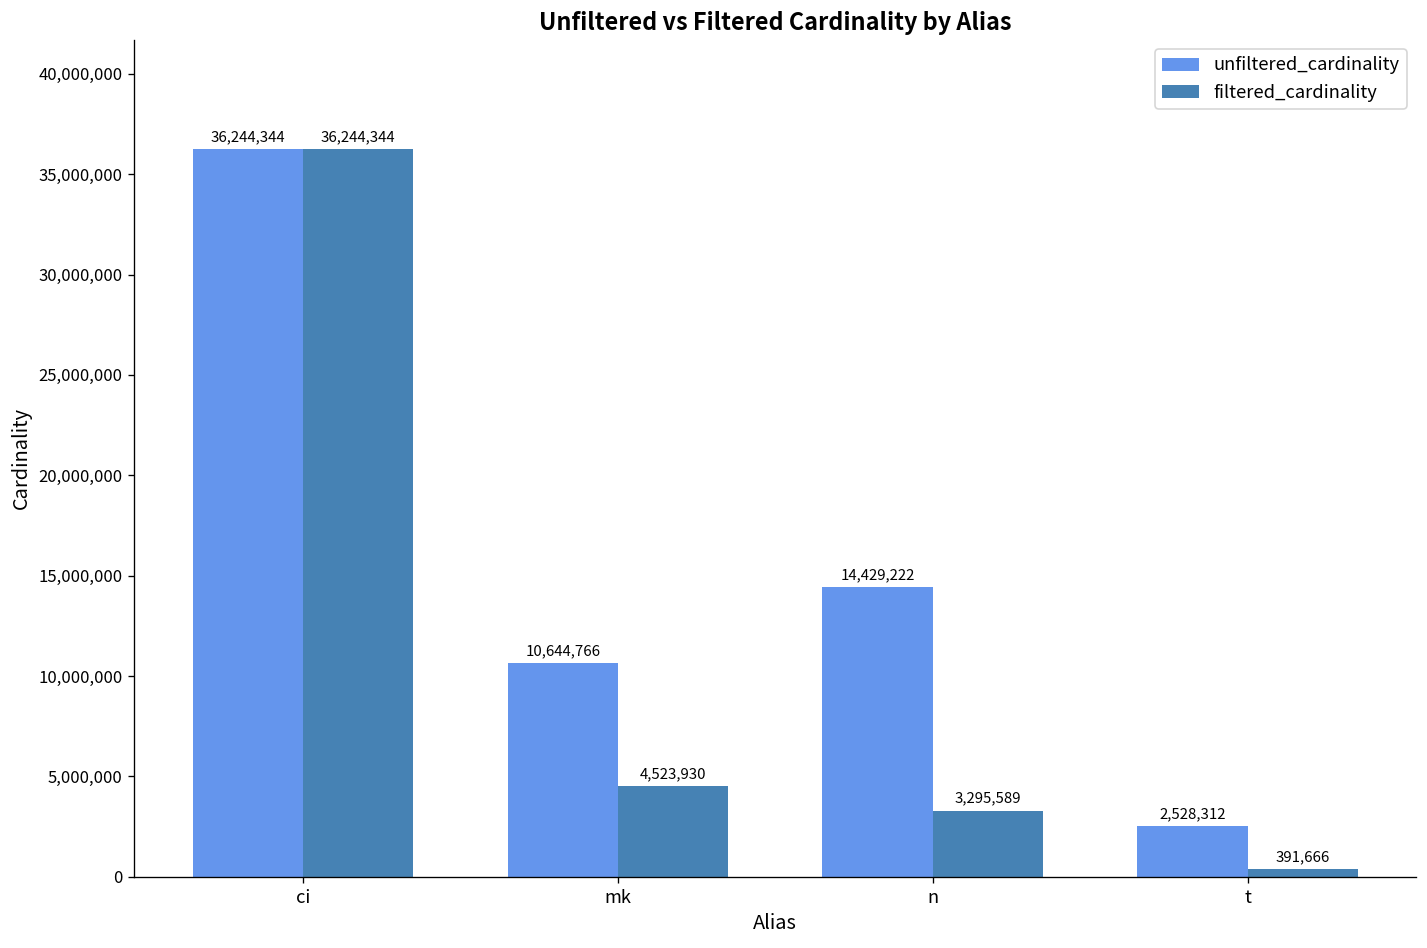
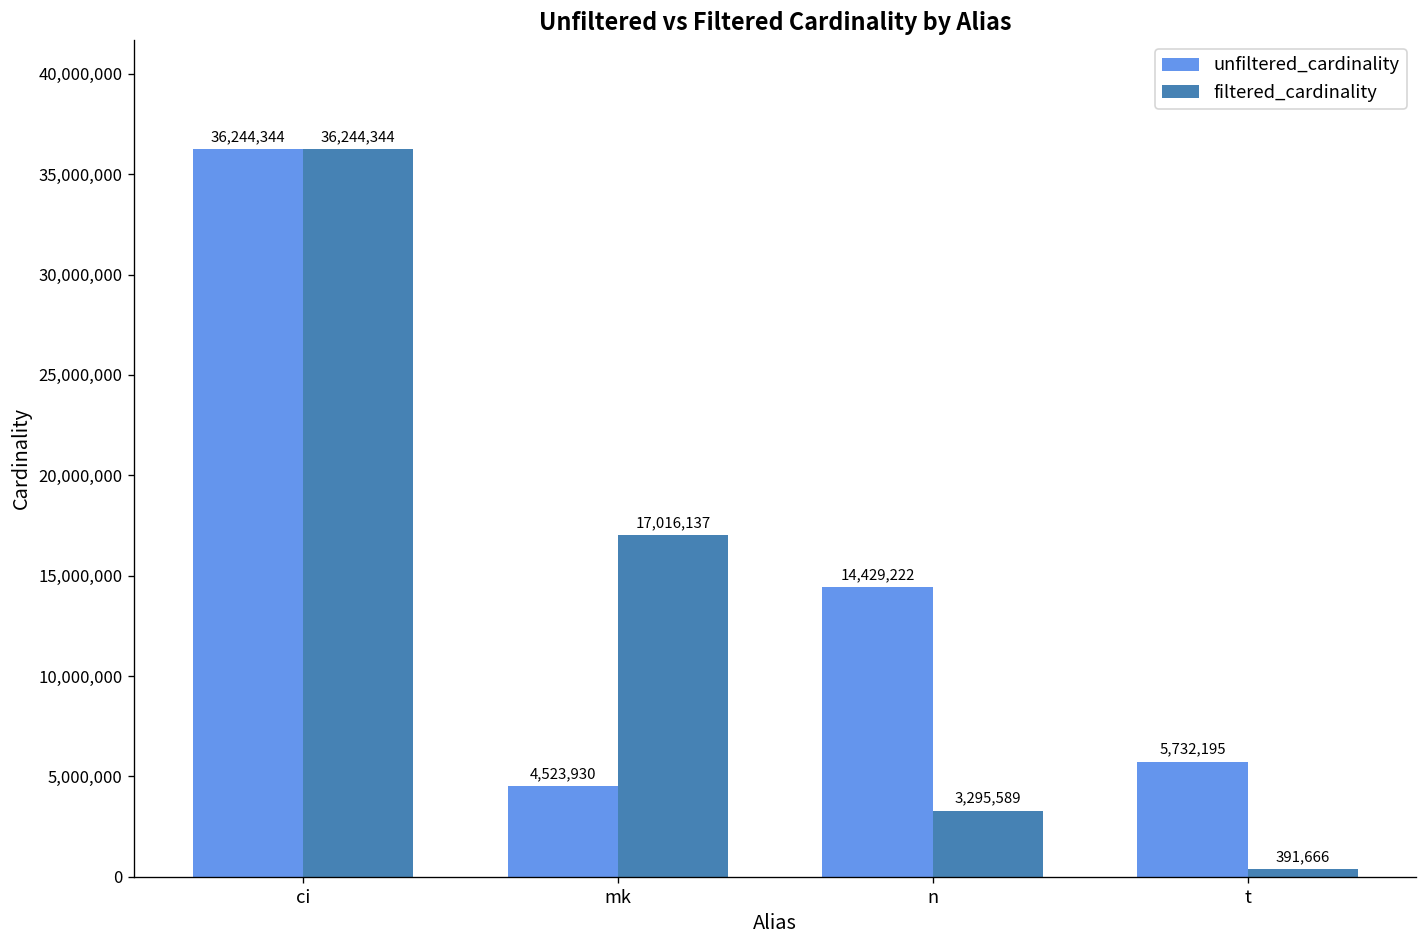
  {
    "unfiltered_cardinality": {
      "ci": "36,244,344",
-     "mk": "10,644,766",
+     "mk": "4,523,930",
      "n": "14,429,222",
-     "t": "2,528,312"
+     "t": "5,732,195"
    },
    "filtered_cardinality": {
      "ci": "36,244,344",
-     "mk": "4,523,930",
+     "mk": "17,016,137",
      "n": "3,295,589",
      "t": "391,666"
    }
  }
